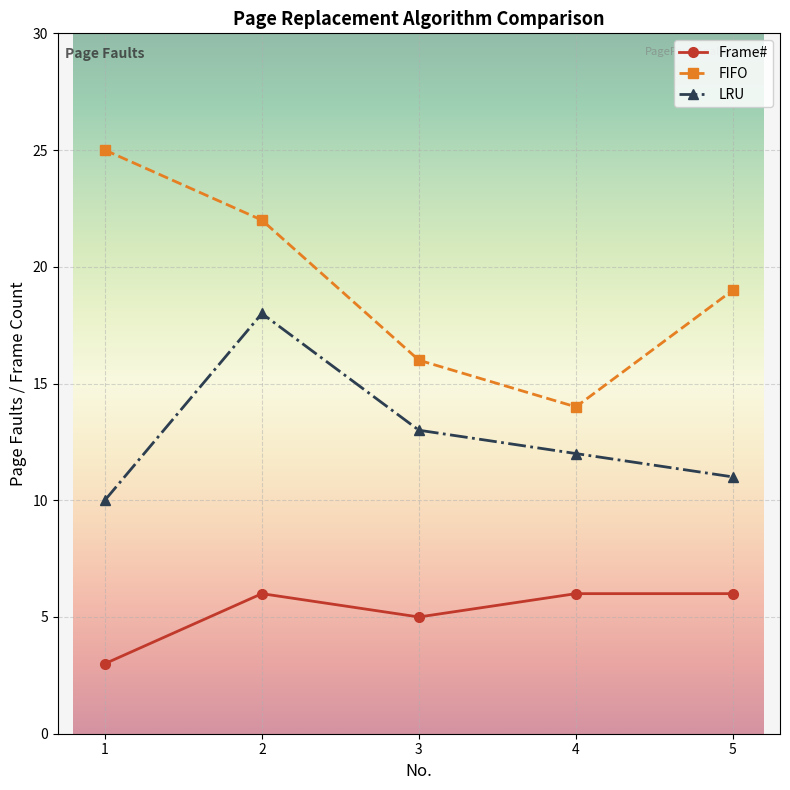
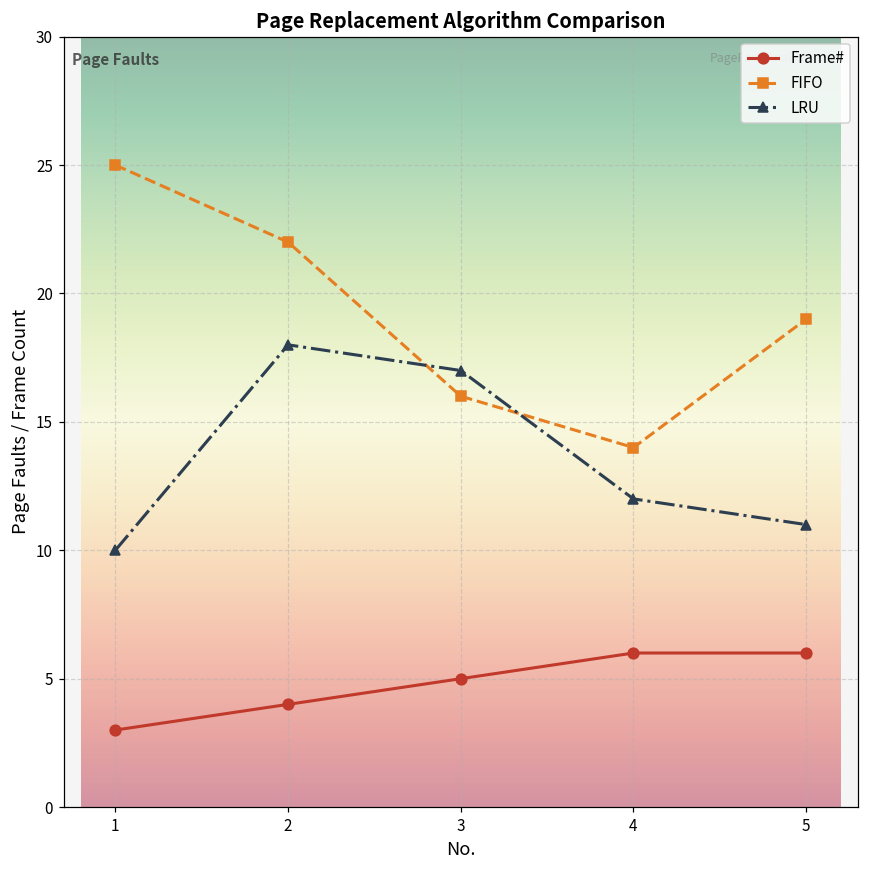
  {
    "Frame#": {
      "1": 3,
-     "2": 6,
+     "2": 4,
      "3": 5,
      "4": 6,
      "5": 6
    },
    "FIFO": {
      "1": 25,
      "2": 22,
      "3": 16,
      "4": 14,
      "5": 19
    },
    "LRU": {
      "1": 10,
      "2": 18,
-     "3": 13,
+     "3": 17,
      "4": 12,
      "5": 11
    }
  }
